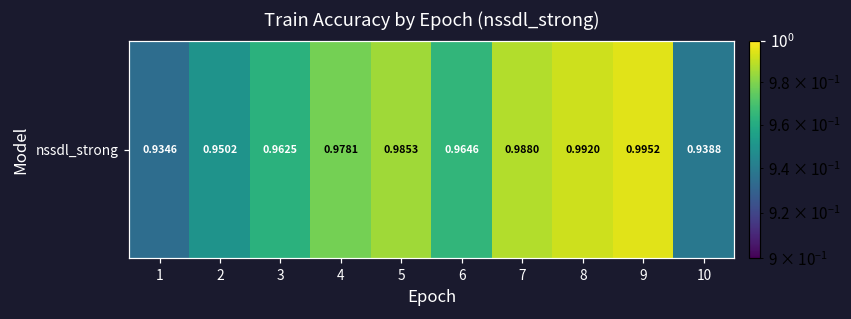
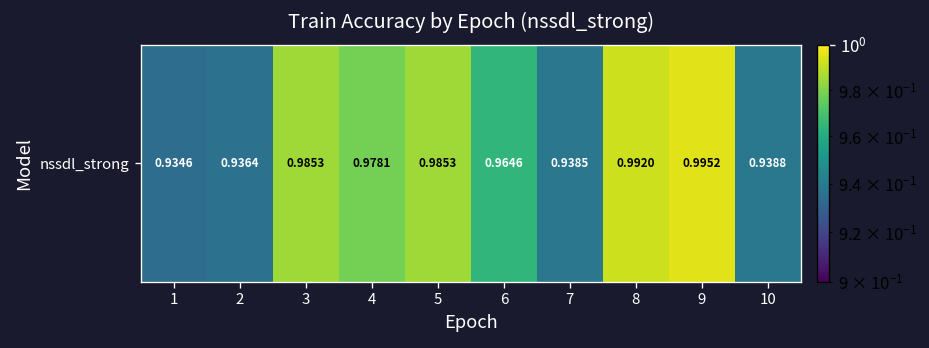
  {
    "nssdl_strong": {
      "1": 0.9346,
-     "2": 0.9502,
-     "3": 0.9625,
+     "2": 0.9364,
+     "3": 0.9853,
      "4": 0.9781,
      "5": 0.9853,
      "6": 0.9646,
-     "7": 0.9880,
+     "7": 0.9385,
      "8": 0.9920,
      "9": 0.9952,
      "10": 0.9388
    }
  }
